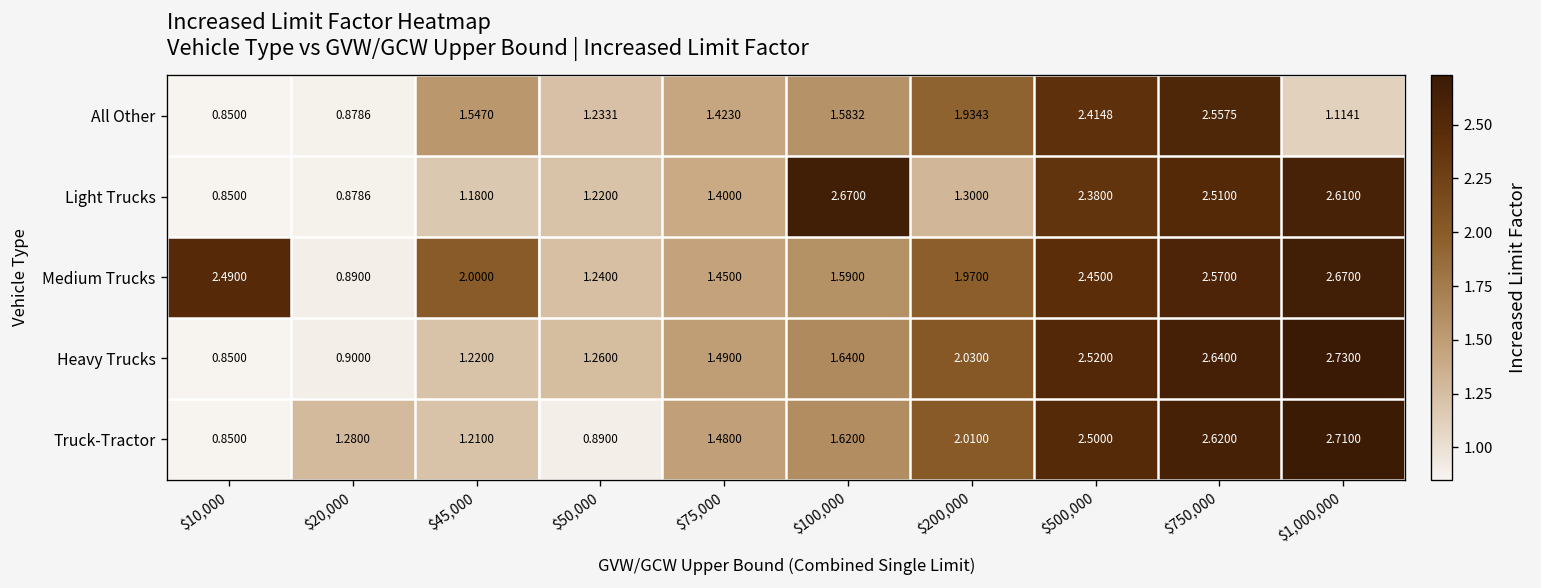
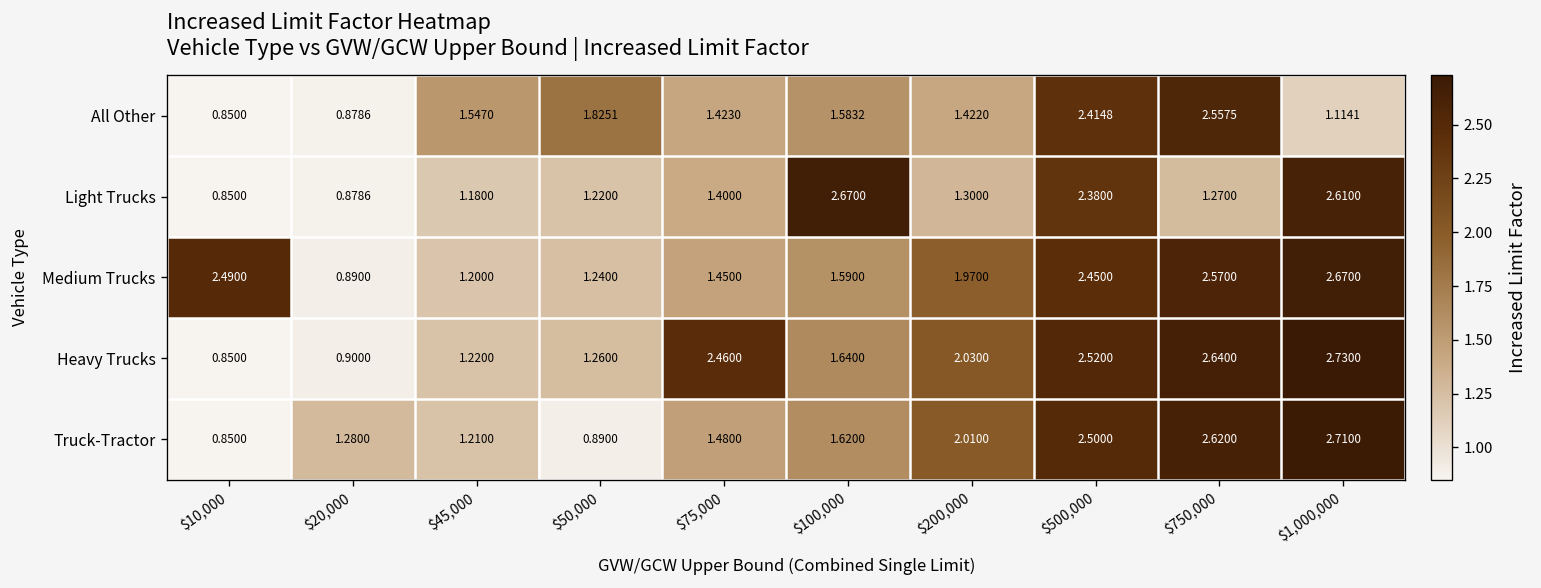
  {
    "All Other": {
      "$10,000": 0.8500,
      "$20,000": 0.8786,
      "$45,000": 1.5470,
-     "$50,000": 1.2331,
+     "$50,000": 1.8251,
      "$75,000": 1.4230,
      "$100,000": 1.5832,
-     "$200,000": 1.9343,
+     "$200,000": 1.4220,
      "$500,000": 2.4148,
      "$750,000": 2.5575,
      "$1,000,000": 1.1141
    },
    "Light Trucks": {
      "$10,000": 0.8500,
      "$20,000": 0.8786,
      "$45,000": 1.1800,
      "$50,000": 1.2200,
      "$75,000": 1.4000,
      "$100,000": 2.6700,
      "$200,000": 1.3000,
      "$500,000": 2.3800,
-     "$750,000": 2.5100,
+     "$750,000": 1.2700,
      "$1,000,000": 2.6100
    },
    "Medium Trucks": {
      "$10,000": 2.4900,
      "$20,000": 0.8900,
-     "$45,000": 2.0000,
+     "$45,000": 1.2000,
      "$50,000": 1.2400,
      "$75,000": 1.4500,
      "$100,000": 1.5900,
      "$200,000": 1.9700,
      "$500,000": 2.4500,
      "$750,000": 2.5700,
      "$1,000,000": 2.6700
    },
    "Heavy Trucks": {
      "$10,000": 0.8500,
      "$20,000": 0.9000,
      "$45,000": 1.2200,
      "$50,000": 1.2600,
-     "$75,000": 1.4900,
+     "$75,000": 2.4600,
      "$100,000": 1.6400,
      "$200,000": 2.0300,
      "$500,000": 2.5200,
      "$750,000": 2.6400,
      "$1,000,000": 2.7300
    },
    "Truck-Tractor": {
      "$10,000": 0.8500,
      "$20,000": 1.2800,
      "$45,000": 1.2100,
      "$50,000": 0.8900,
      "$75,000": 1.4800,
      "$100,000": 1.6200,
      "$200,000": 2.0100,
      "$500,000": 2.5000,
      "$750,000": 2.6200,
      "$1,000,000": 2.7100
    }
  }
